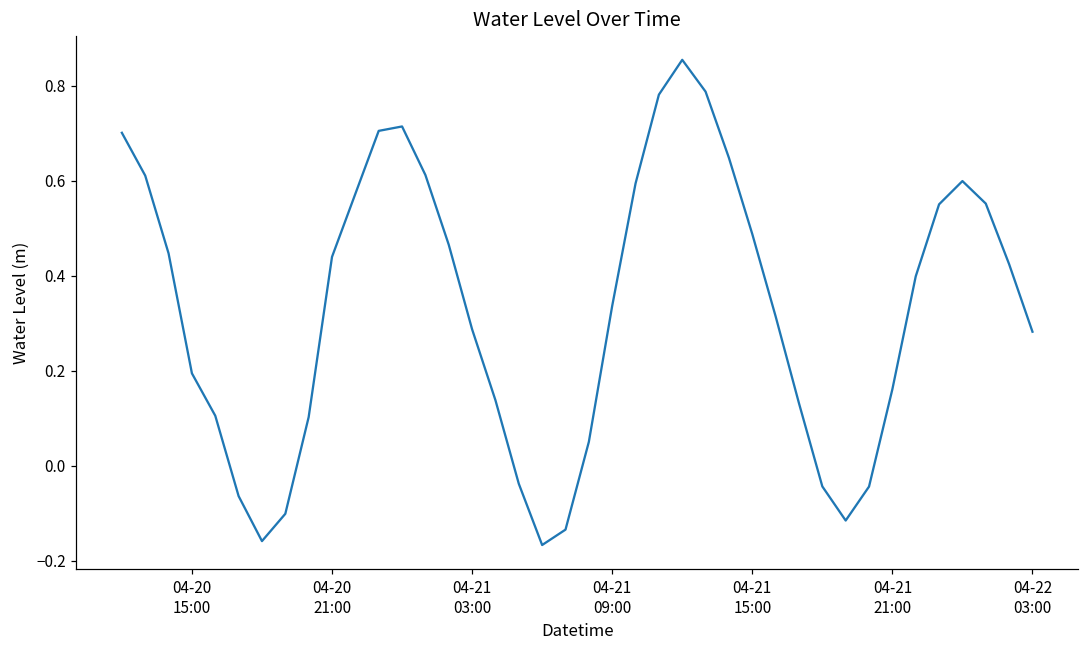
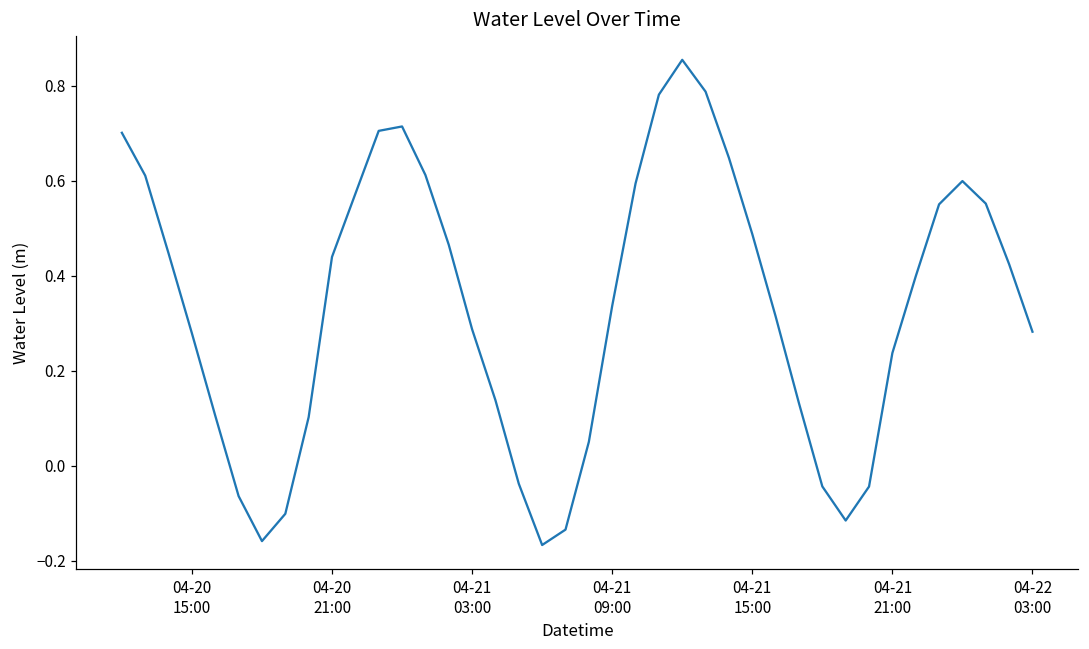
  {
-   "04-20 15:00": 0.19,
+   "04-20 15:00": 0.28,
    "04-20 21:00": 0.44,
    "04-21 03:00": 0.29,
    "04-21 09:00": 0.34,
    "04-21 15:00": 0.49,
-   "04-21 21:00": 0.16,
+   "04-21 21:00": 0.24,
    "04-22 03:00": 0.28
  }
